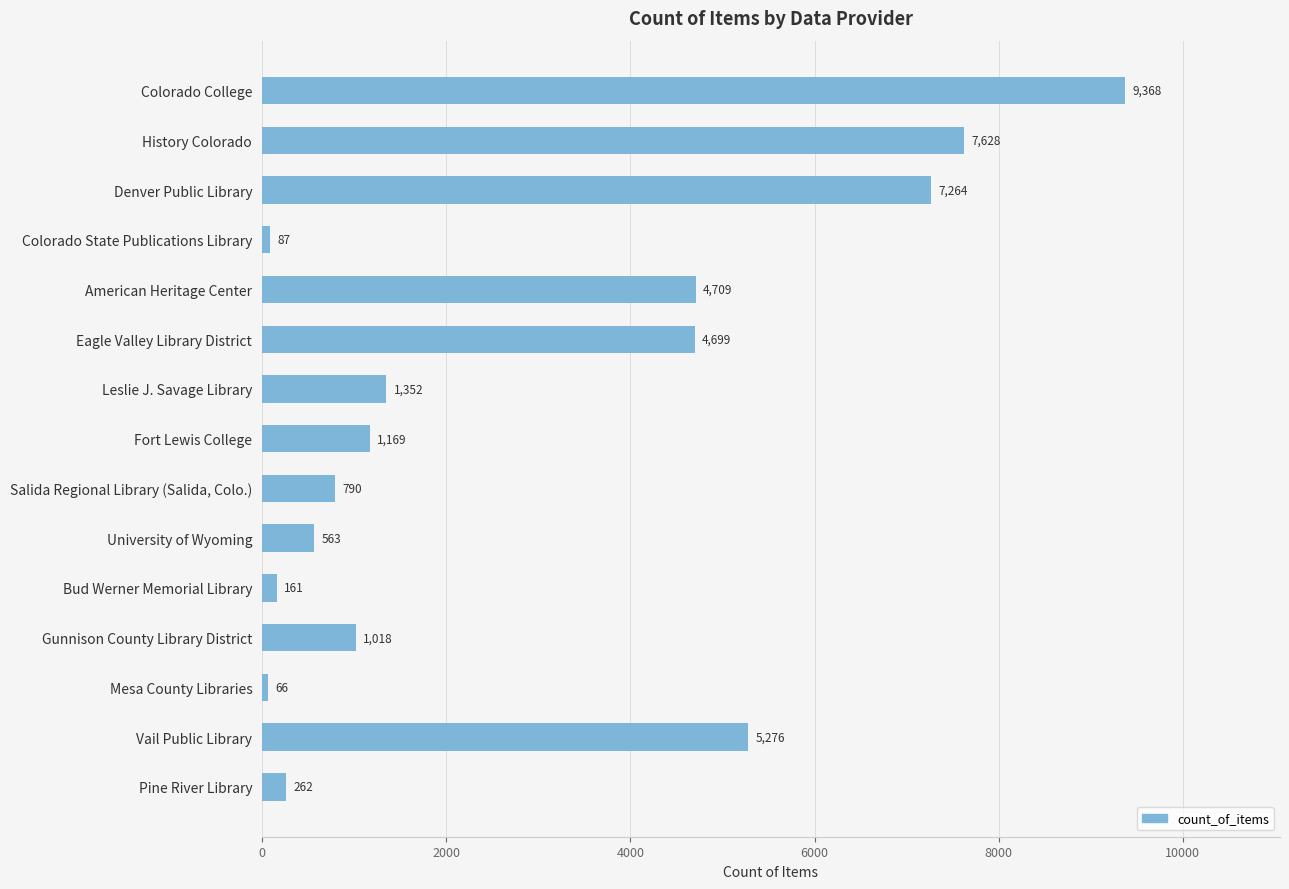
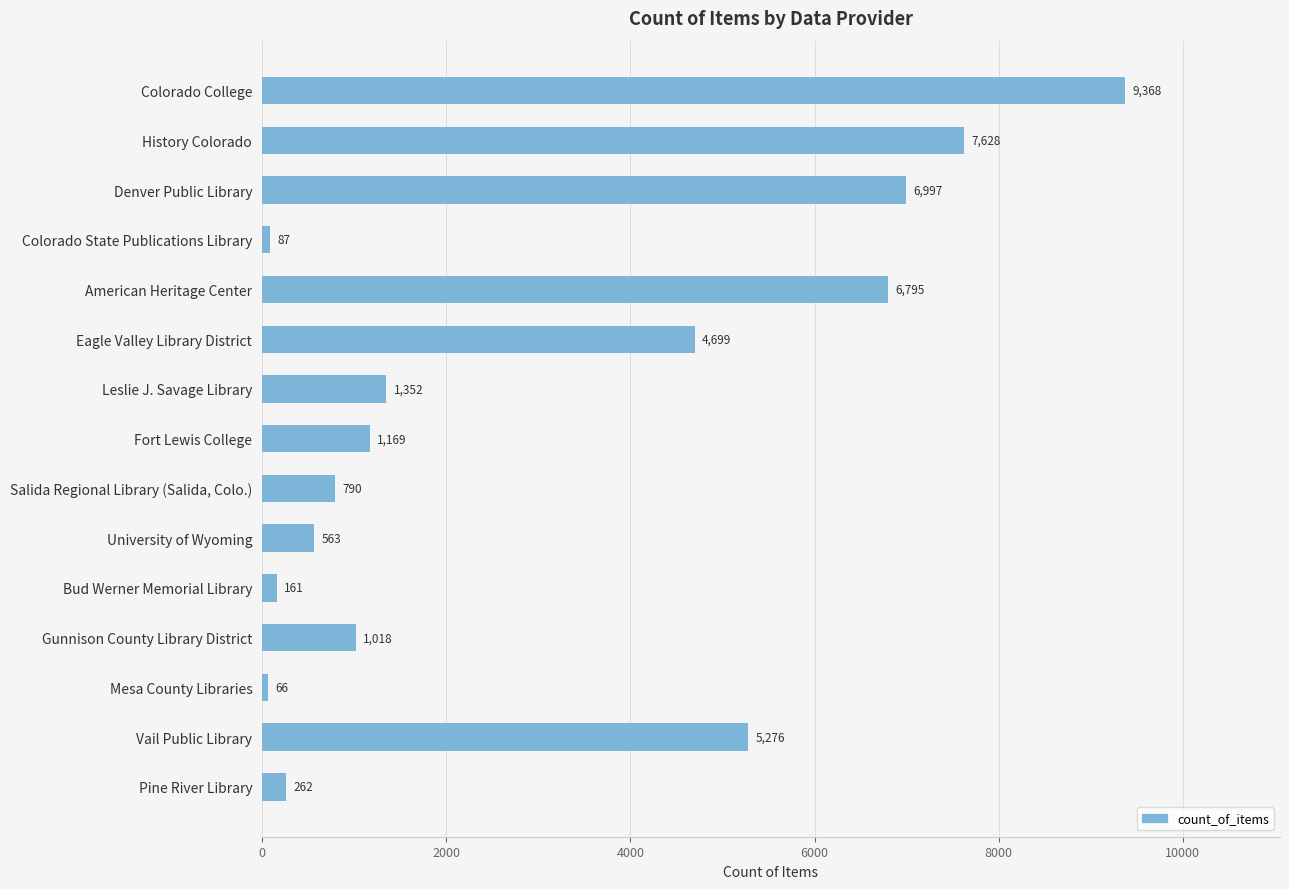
  {
    "Colorado College": "9,368",
    "History Colorado": "7,628",
-   "Denver Public Library": "7,264",
+   "Denver Public Library": "6,997",
    "Colorado State Publications Library": "87",
-   "American Heritage Center": "4,709",
+   "American Heritage Center": "6,795",
    "Eagle Valley Library District": "4,699",
    "Leslie J. Savage Library": "1,352",
    "Fort Lewis College": "1,169",
    "Salida Regional Library (Salida, Colo.)": "790",
    "University of Wyoming": "563",
    "Bud Werner Memorial Library": "161",
    "Gunnison County Library District": "1,018",
    "Mesa County Libraries": "66",
    "Vail Public Library": "5,276",
    "Pine River Library": "262"
  }
